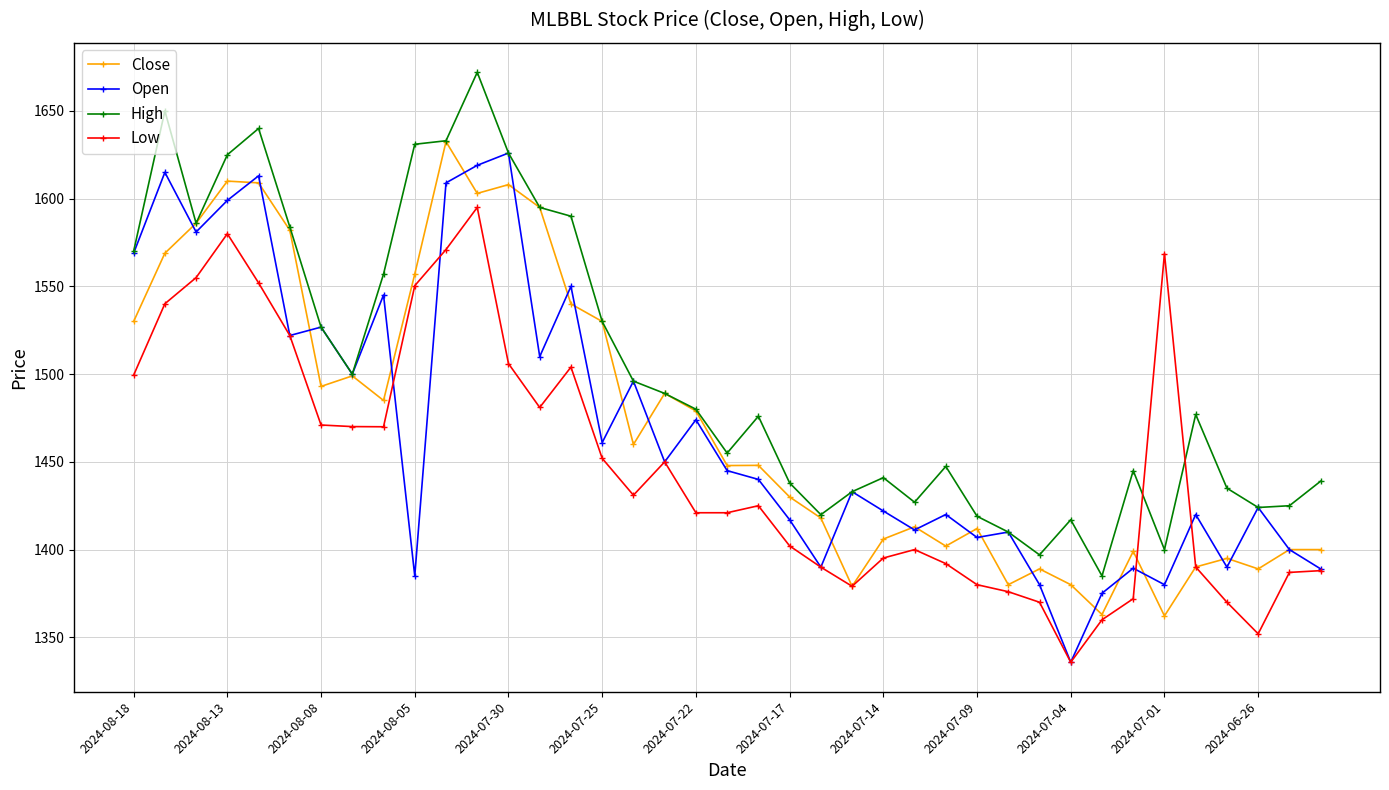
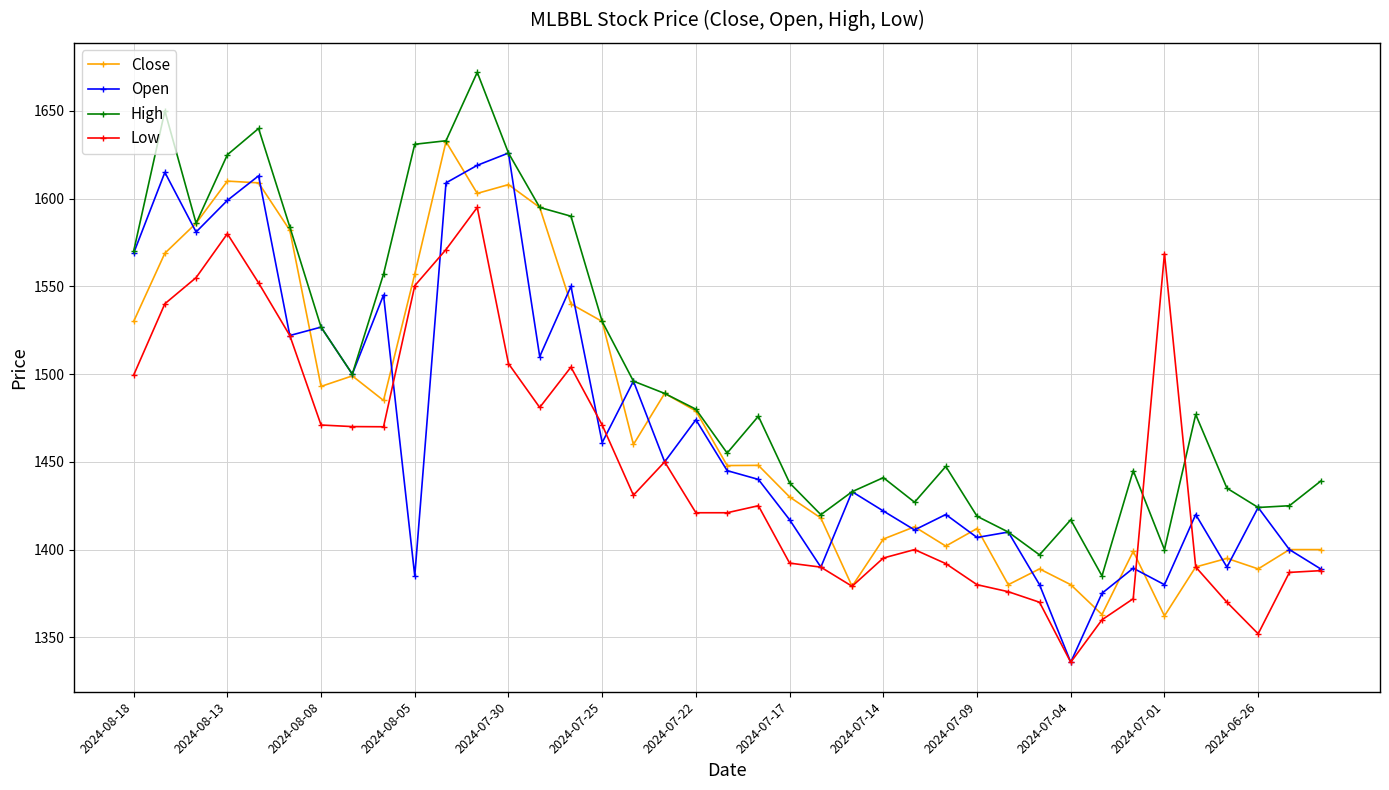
  {
    "Close": {
      "2024-08-18": 1530,
      "2024-08-13": 1610,
      "2024-08-08": 1493,
      "2024-08-05": 1557,
      "2024-07-30": 1608,
      "2024-07-17": 1430,
      "2024-07-14": 1406,
      "2024-07-09": 1412,
      "2024-07-04": 1380,
      "2024-07-01": 1362,
      "2024-06-26": 1389
    },
    "Open": {
      "2024-08-13": 1599,
      "2024-08-05": 1385,
      "2024-07-25": 1461,
      "2024-07-22": 1474,
      "2024-07-17": 1417,
      "2024-07-14": 1422,
      "2024-07-09": 1407,
      "2024-07-01": 1380
    },
    "High": {
      "2024-08-13": 1625,
      "2024-08-05": 1631,
      "2024-07-17": 1438,
      "2024-07-14": 1441,
      "2024-07-09": 1419,
      "2024-07-04": 1417,
      "2024-07-01": 1400
    },
    "Low": {
      "2024-08-18": 1499,
      "2024-08-13": 1580,
      "2024-08-08": 1471,
      "2024-08-05": 1550,
      "2024-07-30": 1506,
-     "2024-07-25": 1452,
+     "2024-07-25": 1471,
      "2024-07-22": 1421,
-     "2024-07-17": 1402,
+     "2024-07-17": 1392,
      "2024-07-14": 1395,
      "2024-07-09": 1380,
      "2024-07-01": 1569,
      "2024-06-26": 1352
    }
  }
